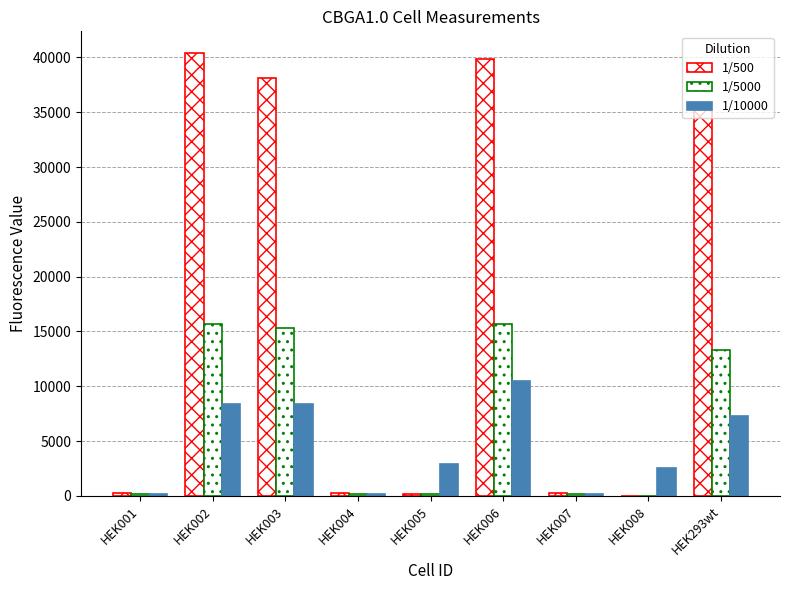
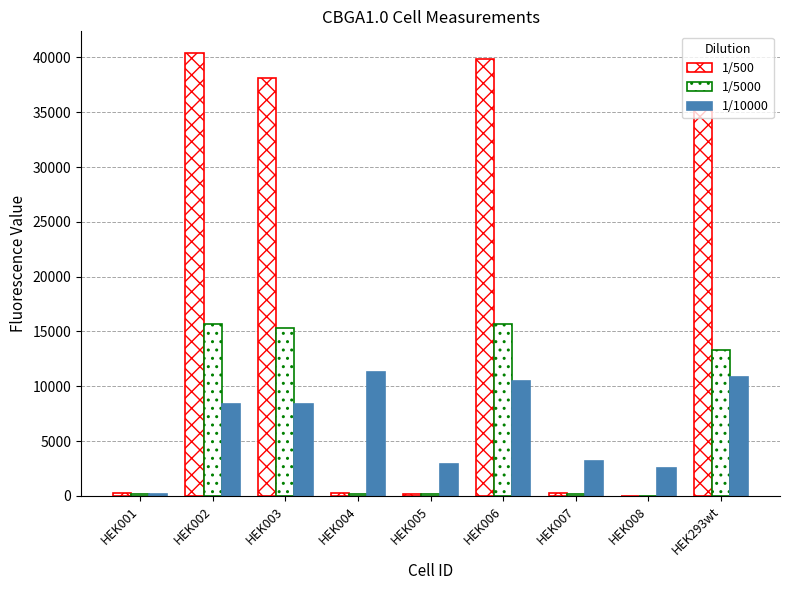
  {
    "1/10000": {
      "HEK002": 8400,
      "HEK003": 8400,
-     "HEK004": 200,
+     "HEK004": 11300,
      "HEK005": 2900,
      "HEK006": 10500,
-     "HEK007": 200,
+     "HEK007": 3200,
      "HEK008": 2500,
-     "HEK293wt": 7300
+     "HEK293wt": 10800
    }
  }
